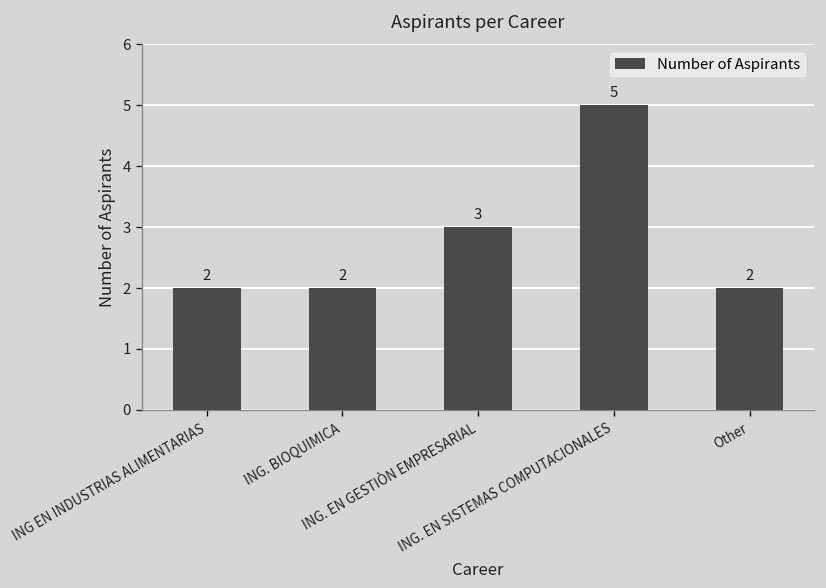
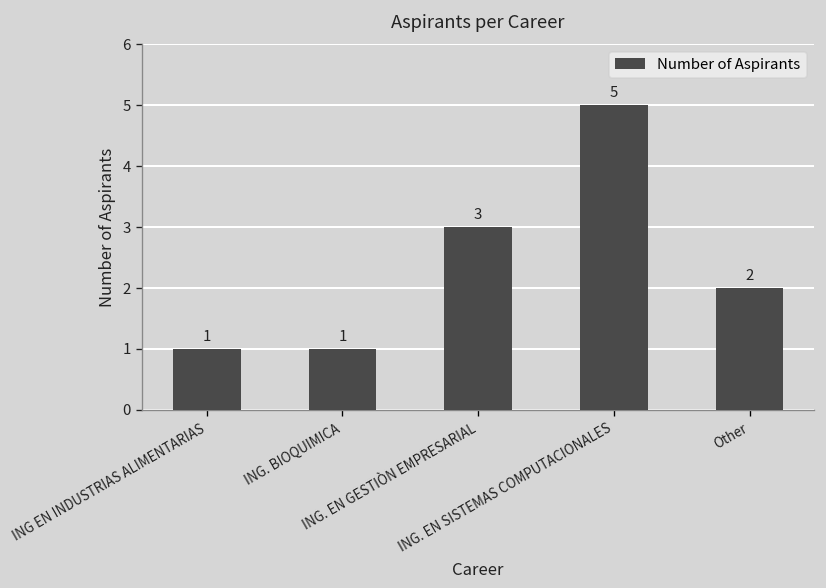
  {
-   "ING EN INDUSTRIAS ALIMENTARIAS": 2,
-   "ING. BIOQUIMICA": 2,
+   "ING EN INDUSTRIAS ALIMENTARIAS": 1,
+   "ING. BIOQUIMICA": 1,
    "ING. EN GESTIÒN EMPRESARIAL": 3,
    "ING. EN SISTEMAS COMPUTACIONALES": 5,
    "Other": 2
  }
